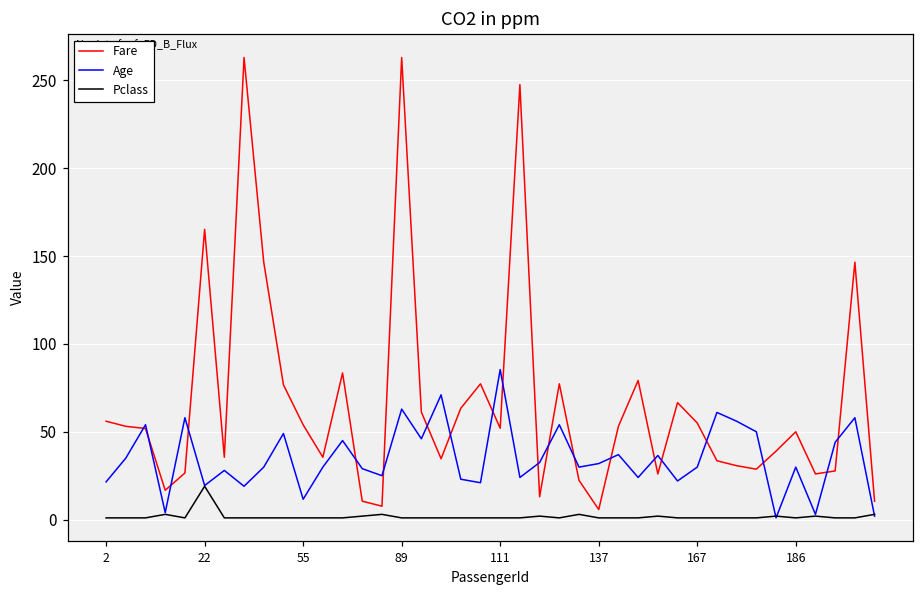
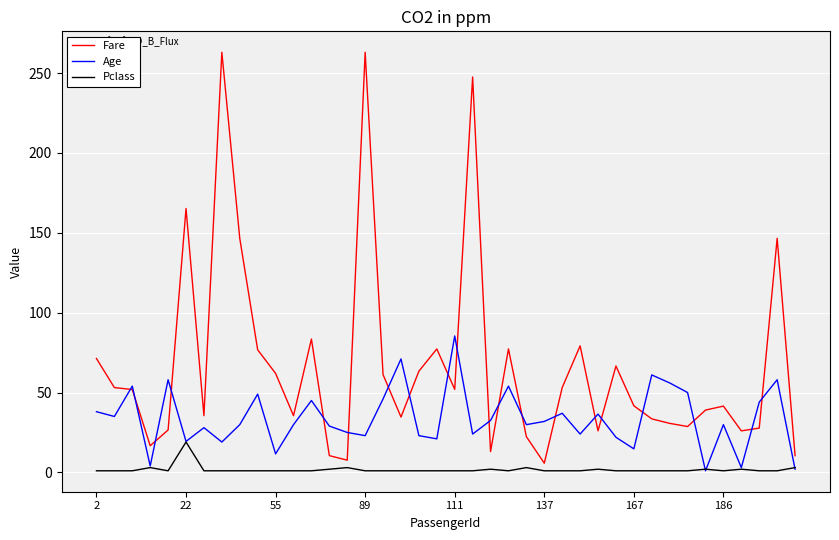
  {
    "Fare": {
-     "2": 56,
+     "2": 71,
      "22": 165,
-     "55": 54,
+     "55": 62,
      "89": 263,
      "111": 52,
      "137": 6,
-     "167": 55,
-     "186": 50
+     "167": 42,
+     "186": 42
    },
    "Age": {
-     "2": 22,
+     "2": 38,
      "55": 12,
-     "89": 63,
+     "89": 23,
      "111": 85,
      "137": 32,
-     "167": 30,
+     "167": 15,
      "186": 30
    },
    "Pclass": {
      "2": 1,
      "55": 1,
      "89": 1,
      "111": 1,
      "137": 1,
      "167": 1,
      "186": 1
    }
  }
